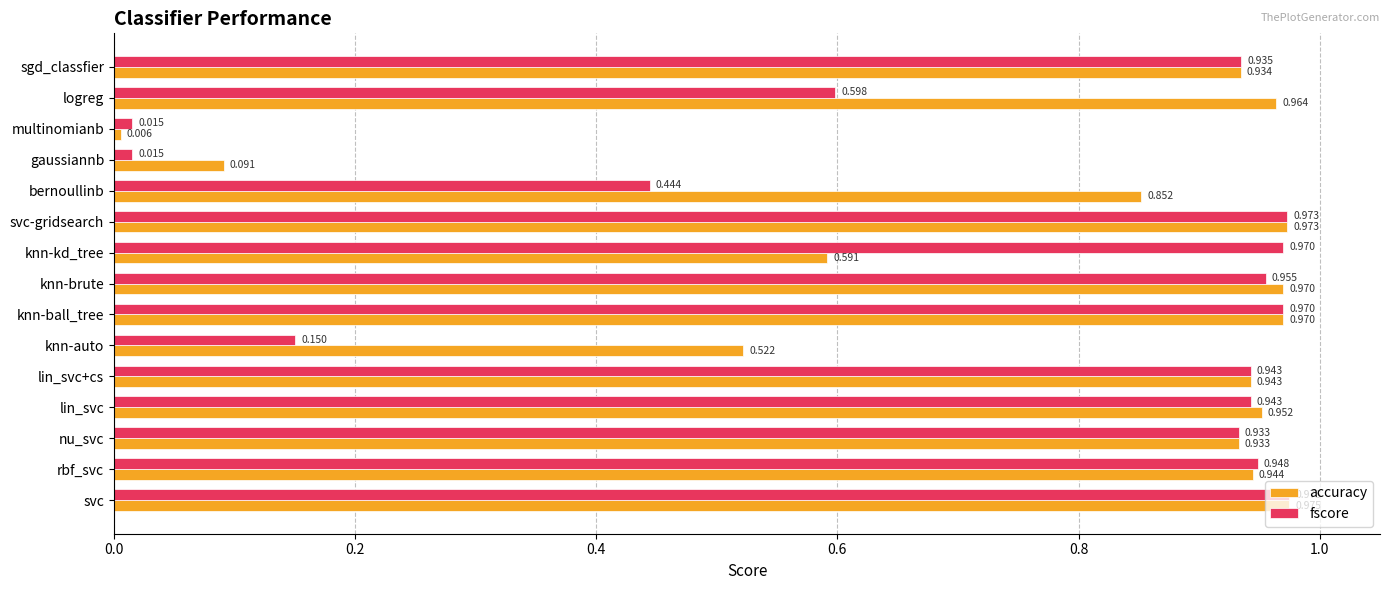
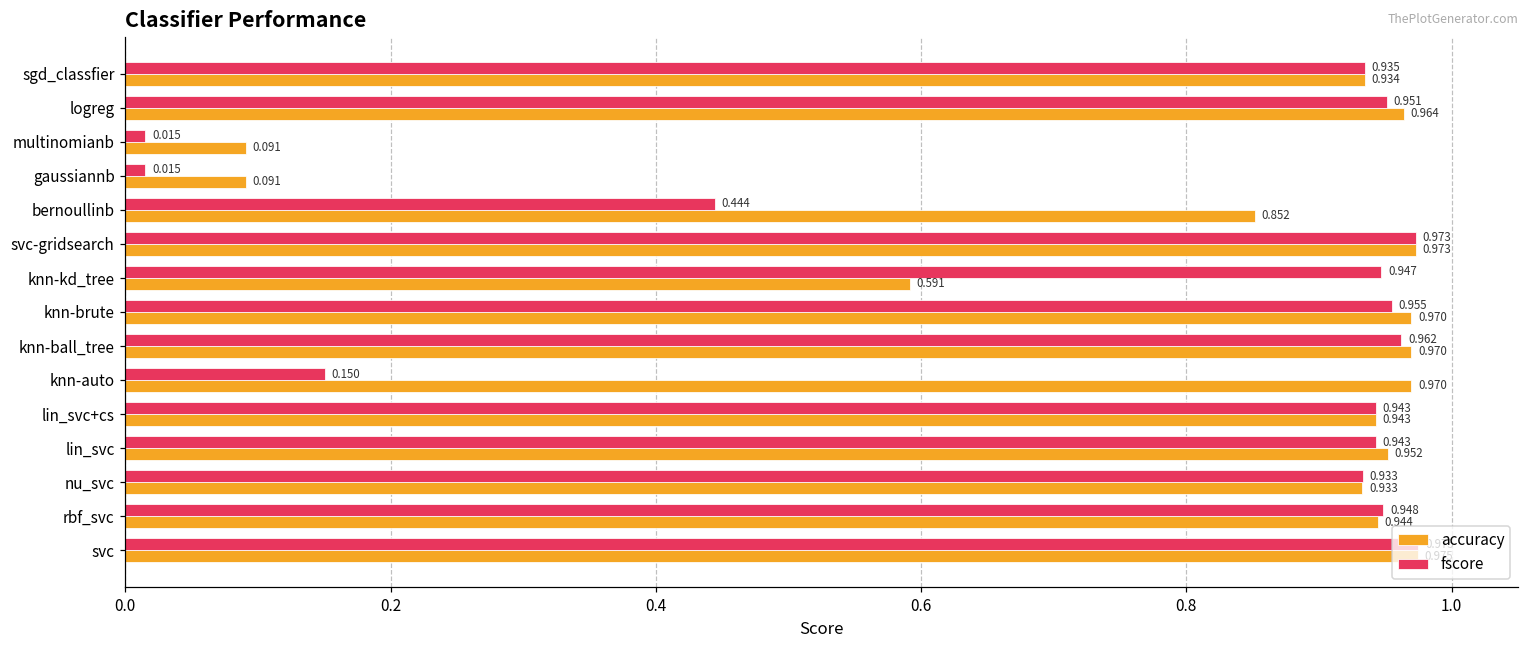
  {
    "accuracy": {
      "sgd_classfier": 0.934,
      "logreg": 0.964,
-     "multinomianb": 0.006,
+     "multinomianb": 0.091,
      "gaussiannb": 0.091,
      "bernoullinb": 0.852,
      "svc-gridsearch": 0.973,
      "knn-kd_tree": 0.591,
      "knn-brute": 0.970,
      "knn-ball_tree": 0.970,
-     "knn-auto": 0.522,
+     "knn-auto": 0.970,
      "lin_svc+cs": 0.943,
      "lin_svc": 0.952,
      "nu_svc": 0.933,
      "rbf_svc": 0.944
    },
    "fscore": {
      "sgd_classfier": 0.935,
-     "logreg": 0.598,
+     "logreg": 0.951,
      "multinomianb": 0.015,
      "gaussiannb": 0.015,
      "bernoullinb": 0.444,
      "svc-gridsearch": 0.973,
-     "knn-kd_tree": 0.970,
+     "knn-kd_tree": 0.947,
      "knn-brute": 0.955,
-     "knn-ball_tree": 0.970,
+     "knn-ball_tree": 0.962,
      "knn-auto": 0.150,
      "lin_svc+cs": 0.943,
      "lin_svc": 0.943,
      "nu_svc": 0.933,
      "rbf_svc": 0.948
    }
  }
